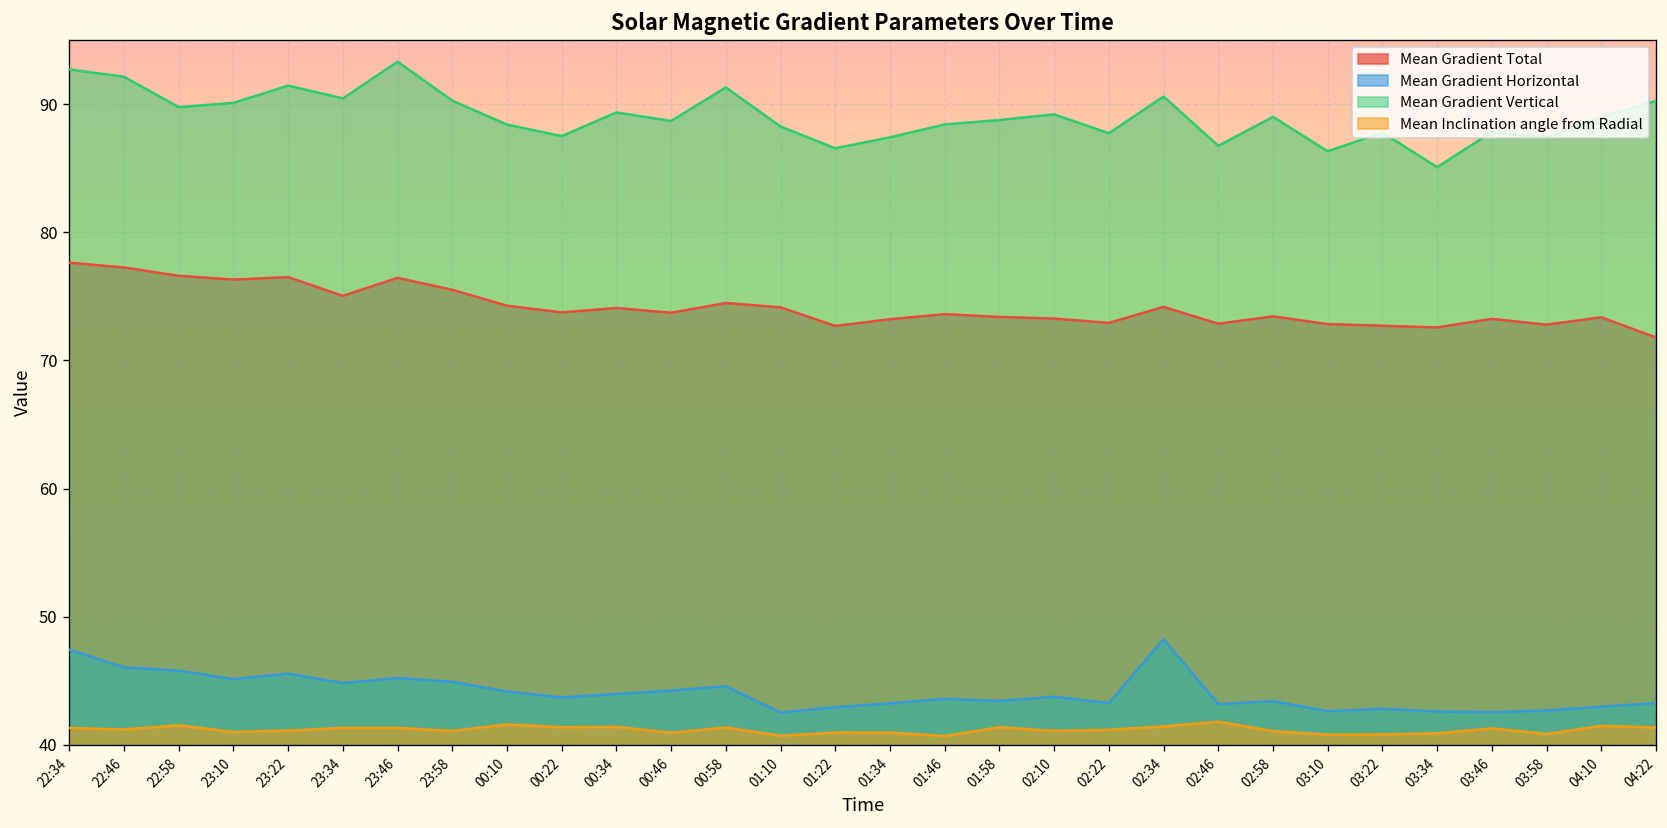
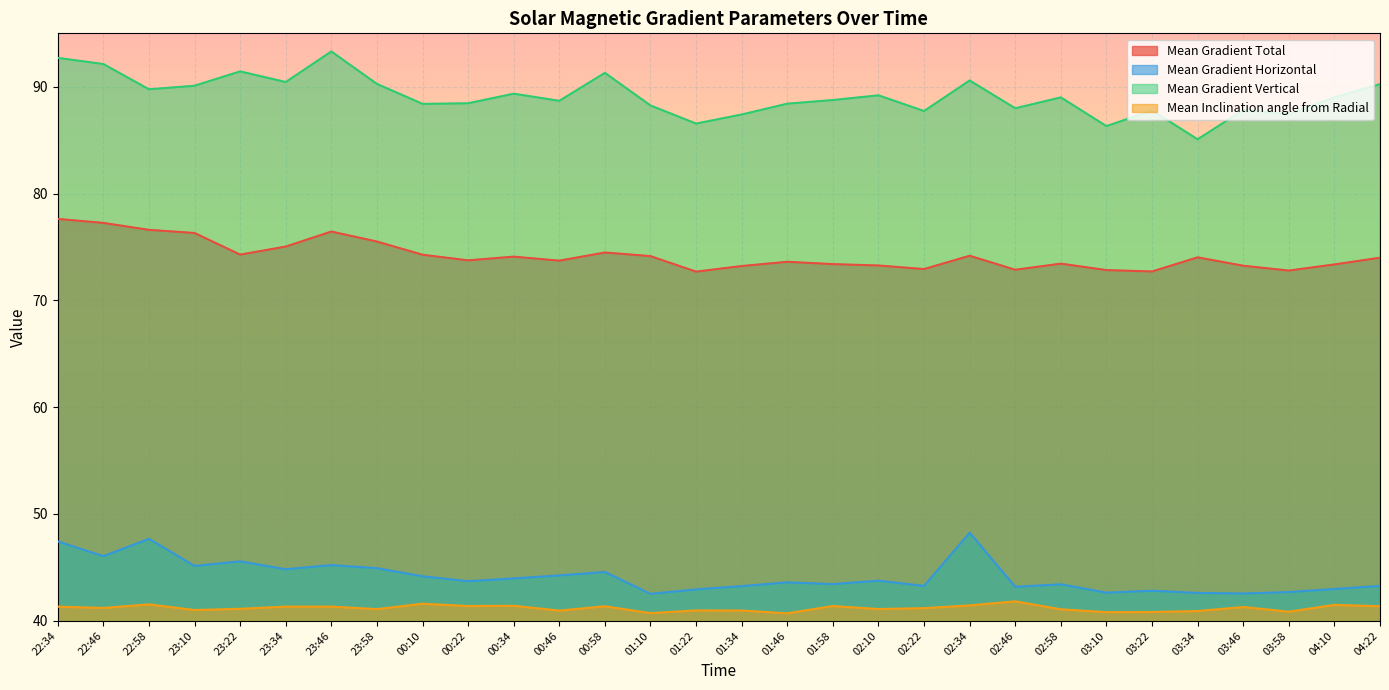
  {
    "Mean Gradient Total": {
      "22:34": 77.6,
      "22:46": 77.3,
      "22:58": 76.6,
      "23:10": 76.3,
-     "23:22": 76.5,
+     "23:22": 74.3,
      "23:34": 75.0,
      "23:46": 76.4,
      "23:58": 75.5,
      "00:10": 74.3,
      "00:22": 73.7,
      "00:34": 74.1,
      "00:46": 73.7,
      "00:58": 74.5,
      "01:10": 74.1,
      "01:22": 72.7,
      "01:34": 73.2,
      "01:46": 73.6,
      "01:58": 73.4,
      "02:10": 73.3,
      "02:22": 72.9,
      "02:34": 74.2,
      "02:46": 72.9,
      "02:58": 73.4,
      "03:10": 72.8,
      "03:22": 72.7,
-     "03:34": 72.6,
+     "03:34": 74.0,
      "03:46": 73.2,
      "03:58": 72.8,
      "04:10": 73.4,
-     "04:22": 71.8
+     "04:22": 74.0
    },
    "Mean Gradient Horizontal": {
      "22:34": 47.4,
      "22:46": 46.0,
-     "22:58": 45.8,
+     "22:58": 47.7,
      "23:10": 45.1,
      "23:22": 45.6,
      "23:34": 44.8,
      "23:46": 45.2,
      "23:58": 44.9,
      "00:10": 44.2,
      "00:22": 43.7,
      "00:34": 44.0,
      "00:46": 44.2,
      "00:58": 44.6,
      "01:10": 42.5,
      "01:22": 42.9,
      "01:34": 43.2,
      "01:46": 43.6,
      "01:58": 43.4,
      "02:10": 43.8,
      "02:22": 43.3,
      "02:34": 48.3,
      "02:46": 43.2,
      "02:58": 43.4,
      "03:10": 42.6,
      "03:22": 42.8,
      "03:34": 42.6,
      "03:46": 42.6,
      "03:58": 42.7,
      "04:10": 43.0,
      "04:22": 43.3
    },
    "Mean Gradient Vertical": {
      "22:34": 92.7,
      "22:46": 92.1,
      "22:58": 89.8,
      "23:10": 90.1,
      "23:22": 91.4,
      "23:34": 90.4,
      "23:46": 93.3,
      "23:58": 90.3,
      "00:10": 88.4,
-     "00:22": 87.5,
+     "00:22": 88.4,
      "00:34": 89.3,
      "00:46": 88.7,
      "00:58": 91.3,
      "01:10": 88.2,
      "01:22": 86.6,
      "01:34": 87.4,
      "01:46": 88.4,
      "01:58": 88.8,
      "02:10": 89.2,
      "02:22": 87.7,
      "02:34": 90.6,
-     "02:46": 86.7,
+     "02:46": 88.0,
      "02:58": 89.0,
      "03:10": 86.3,
      "03:34": 85.1,
      "04:22": 90.2
    },
    "Mean Inclination angle from Radial": {
      "22:34": 41.3,
      "22:46": 41.2,
      "22:58": 41.5,
      "23:10": 41.0,
      "23:22": 41.1,
      "23:34": 41.3,
      "23:46": 41.3,
      "23:58": 41.1,
      "00:10": 41.6,
      "00:22": 41.4,
      "00:34": 41.4,
      "00:46": 41.0,
      "00:58": 41.4,
      "01:10": 40.7,
      "01:22": 41.0,
      "01:34": 41.0,
      "01:46": 40.7,
      "01:58": 41.4,
      "02:10": 41.1,
      "02:22": 41.2,
      "02:34": 41.4,
      "02:46": 41.8,
      "02:58": 41.1,
      "03:10": 40.8,
      "03:22": 40.8,
      "03:34": 40.9,
      "03:46": 41.3,
      "03:58": 40.9,
      "04:10": 41.5,
      "04:22": 41.4
    }
  }
